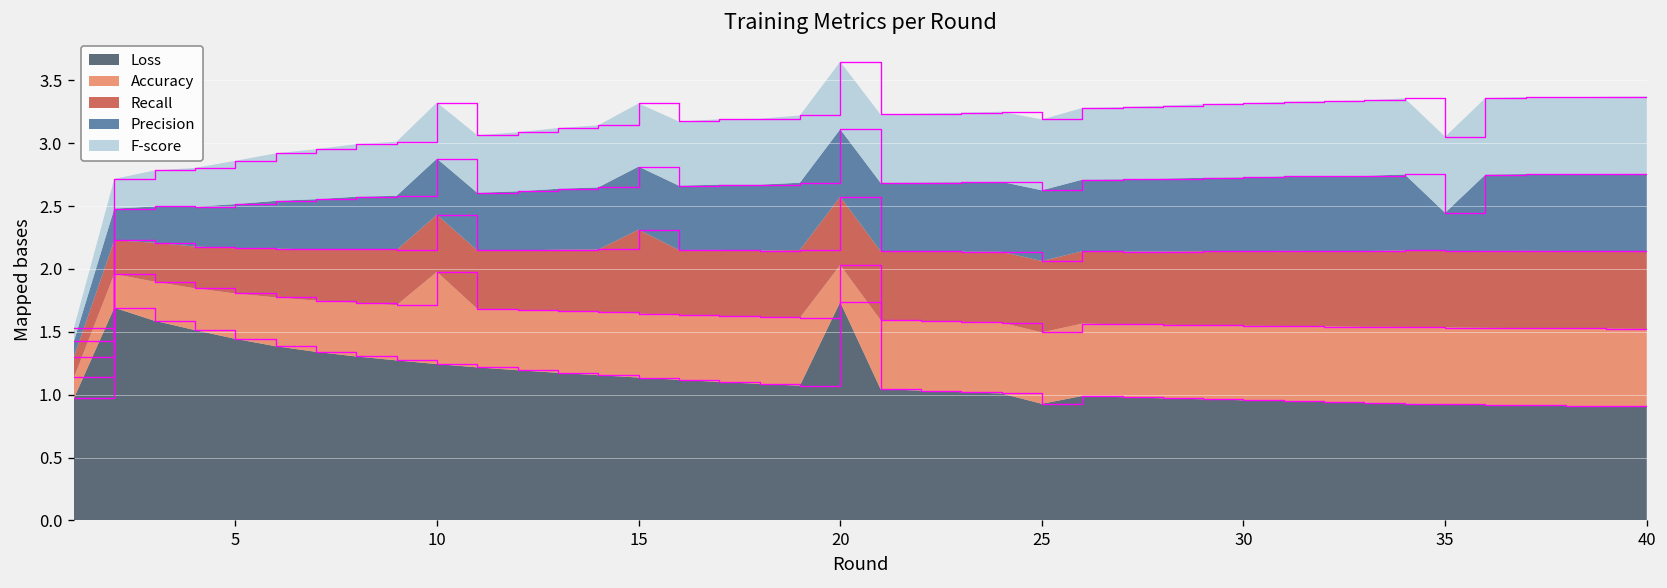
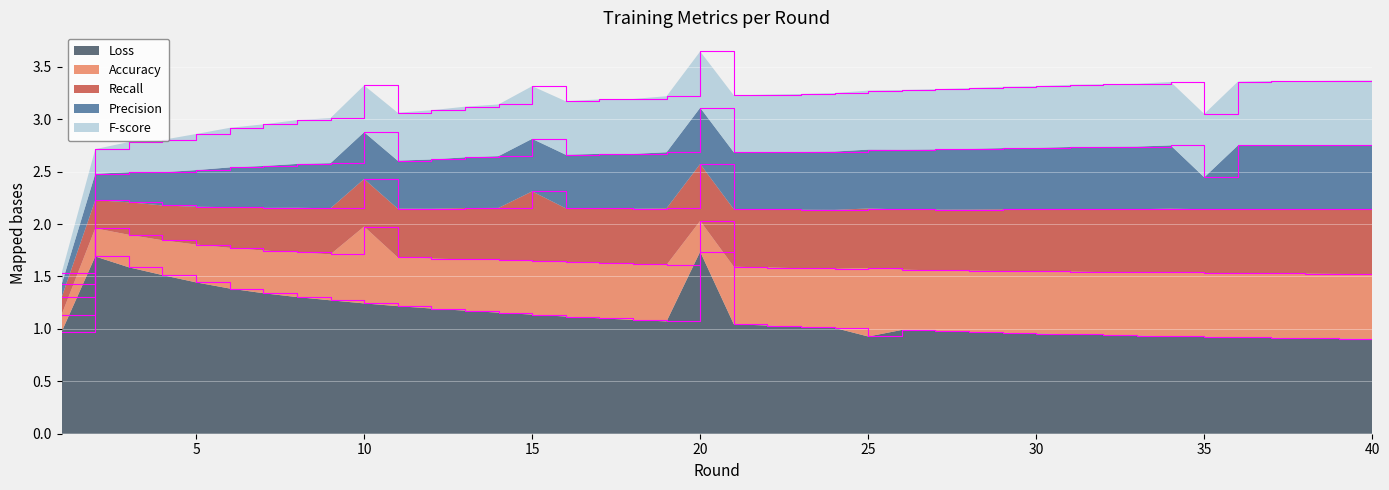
  {
    "Loss": {
      "5": 1.44,
      "10": 1.24,
      "15": 1.14,
      "20": 1.74,
      "25": 0.93,
      "30": 0.96,
      "35": 0.93,
      "40": 0.90
    },
    "Accuracy": {
      "5": 0.36,
      "10": 0.73,
      "15": 0.51,
      "20": 0.29,
-     "25": 0.57,
+     "25": 0.65,
      "30": 0.59,
      "35": 0.61,
      "40": 0.62
    },
    "Recall": {
      "5": 0.36,
      "10": 0.45,
      "15": 0.67,
      "20": 0.54,
      "25": 0.57,
      "30": 0.59,
      "35": 0.61,
      "40": 0.62
    },
    "Precision": {
      "5": 0.35,
      "10": 0.45,
      "15": 0.50,
      "20": 0.54,
      "25": 0.56,
      "30": 0.59,
      "35": 0.30,
      "40": 0.61
    },
    "F-score": {
      "5": 0.34,
      "10": 0.45,
      "15": 0.50,
      "20": 0.54,
      "25": 0.56,
      "30": 0.59,
      "35": 0.60,
      "40": 0.62
    }
  }
